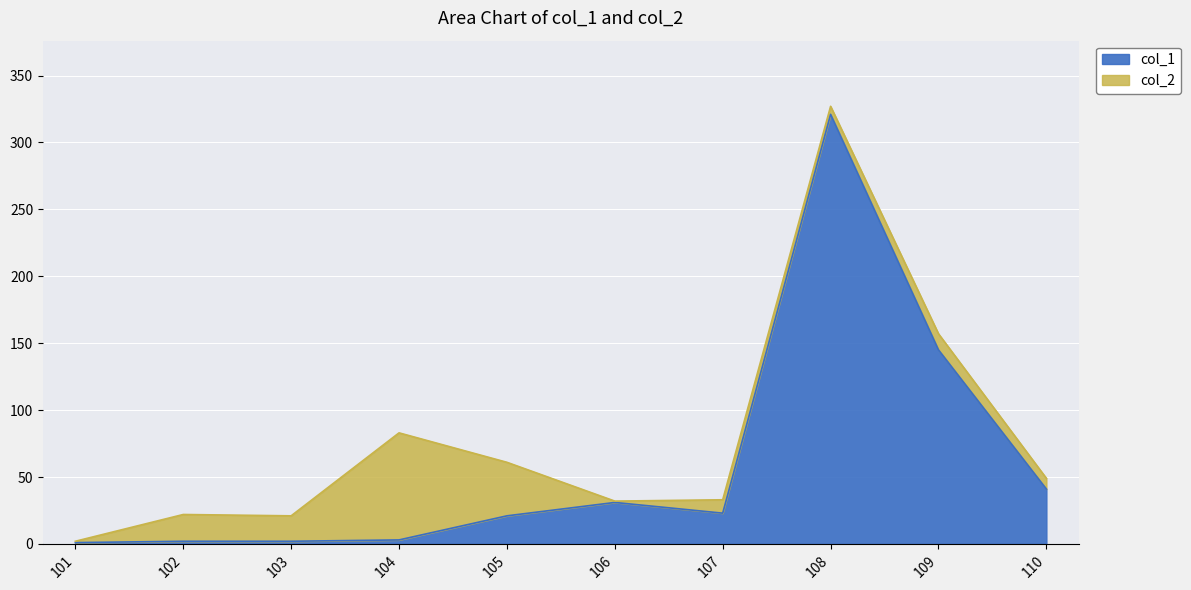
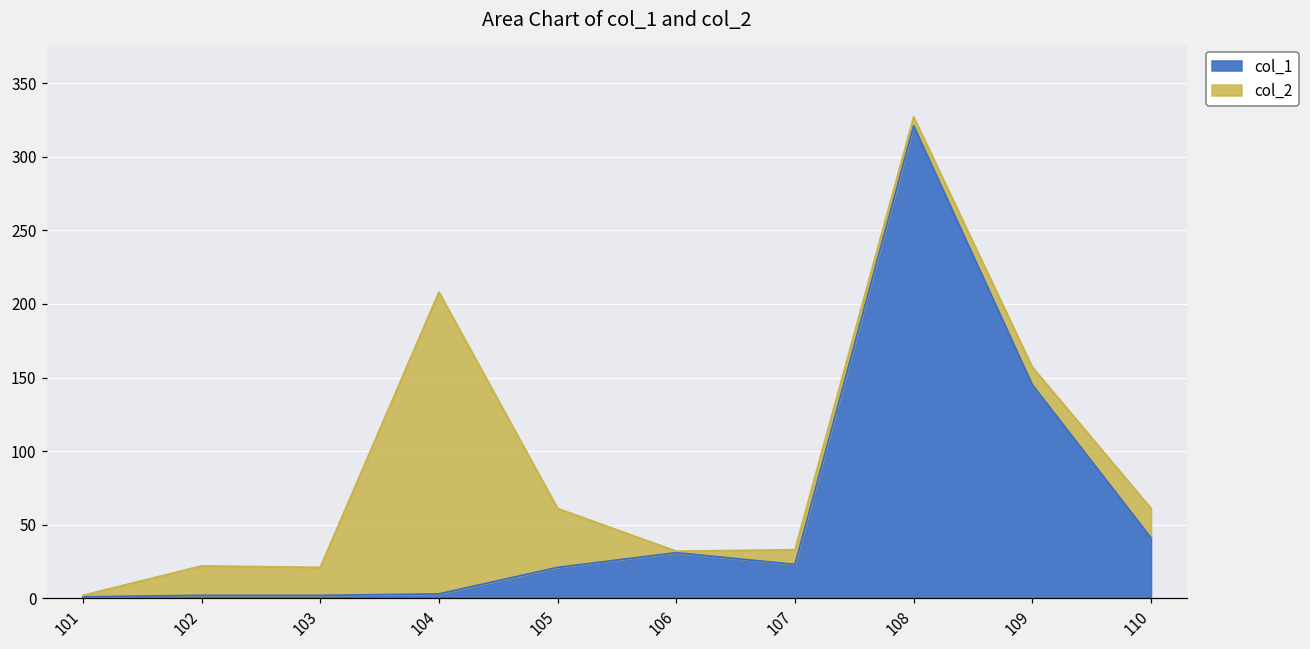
  {
    "col_1": {
      "102": 2,
      "103": 2,
      "104": 3,
      "105": 21,
      "107": 23,
      "108": 321,
      "109": 145,
      "110": 41
    },
    "col_2": {
      "102": 20,
      "103": 19,
-     "104": 80,
+     "104": 205,
      "105": 40,
      "107": 10,
      "108": 6,
      "109": 12,
-     "110": 8
+     "110": 20
    }
  }
